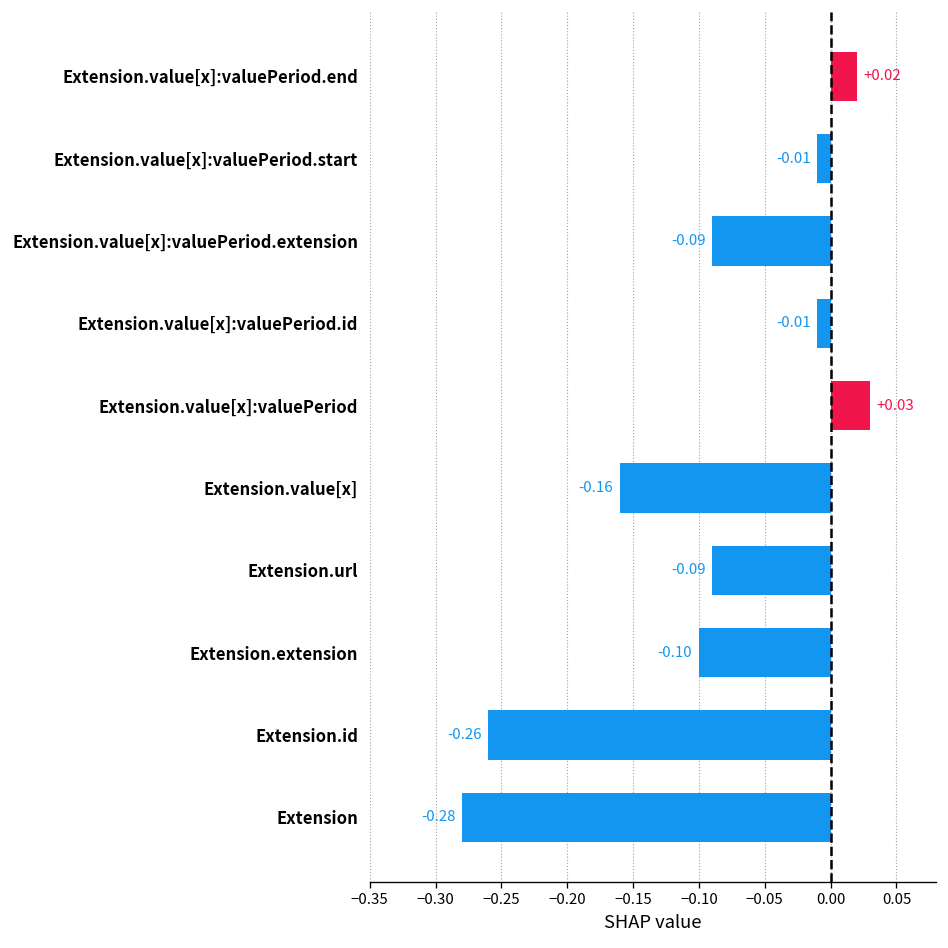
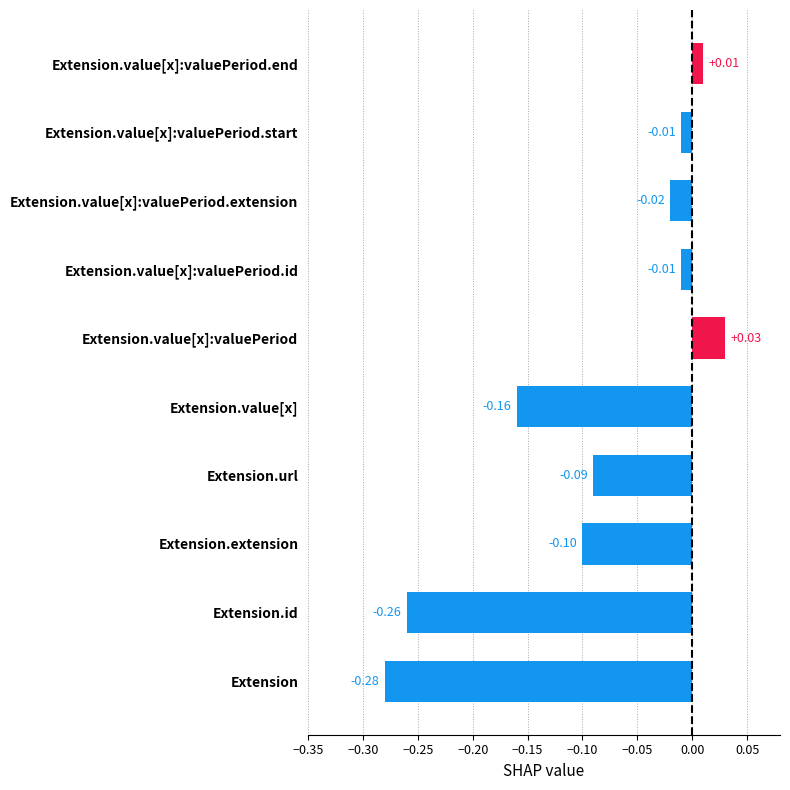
  {
-   "Extension.value[x]:valuePeriod.end": "+0.02",
+   "Extension.value[x]:valuePeriod.end": "+0.01",
    "Extension.value[x]:valuePeriod.start": "-0.01",
-   "Extension.value[x]:valuePeriod.extension": "-0.09",
+   "Extension.value[x]:valuePeriod.extension": "-0.02",
    "Extension.value[x]:valuePeriod.id": "-0.01",
    "Extension.value[x]:valuePeriod": "+0.03",
    "Extension.value[x]": "-0.16",
    "Extension.url": "-0.09",
    "Extension.extension": "-0.10",
    "Extension.id": "-0.26",
    "Extension": "-0.28"
  }
